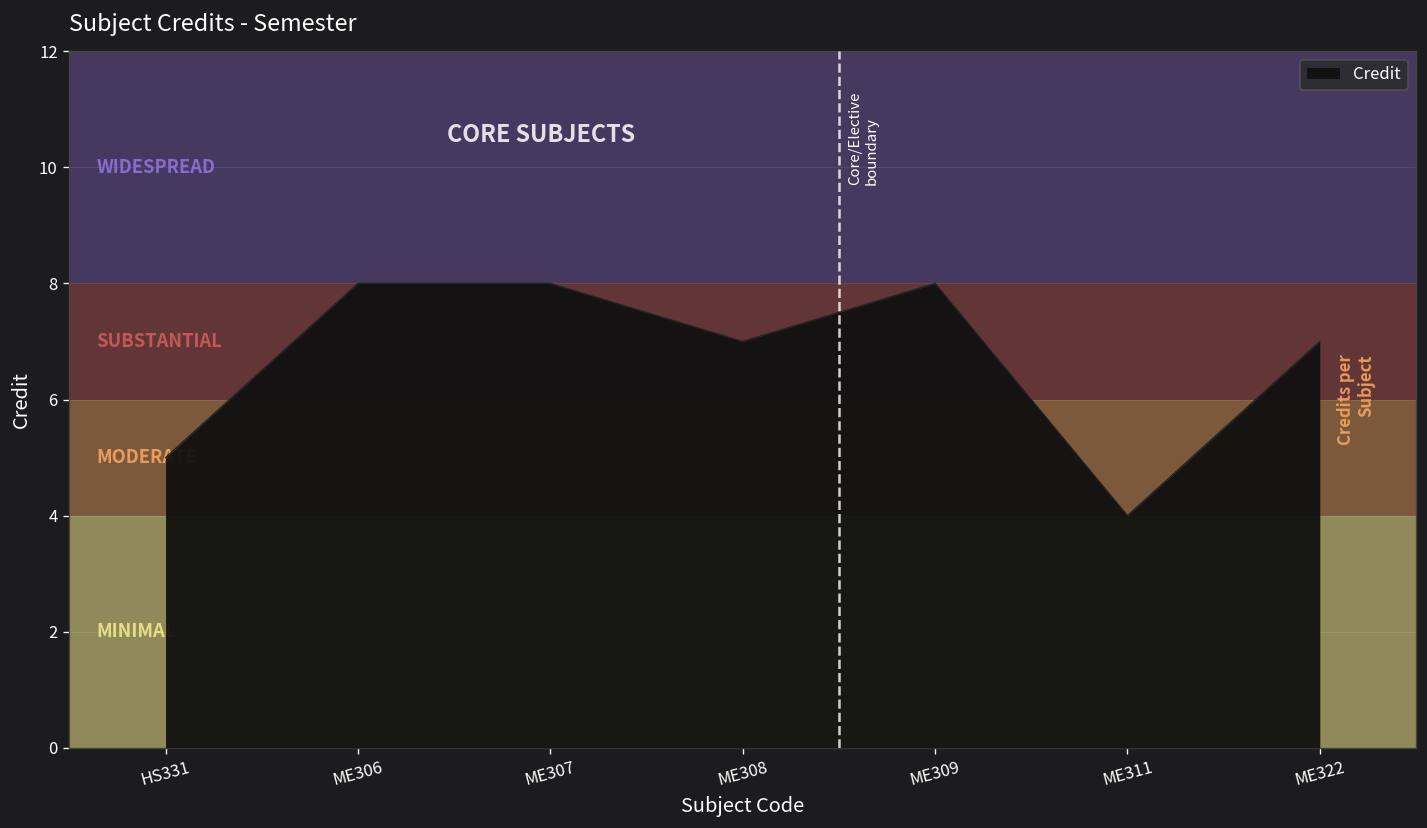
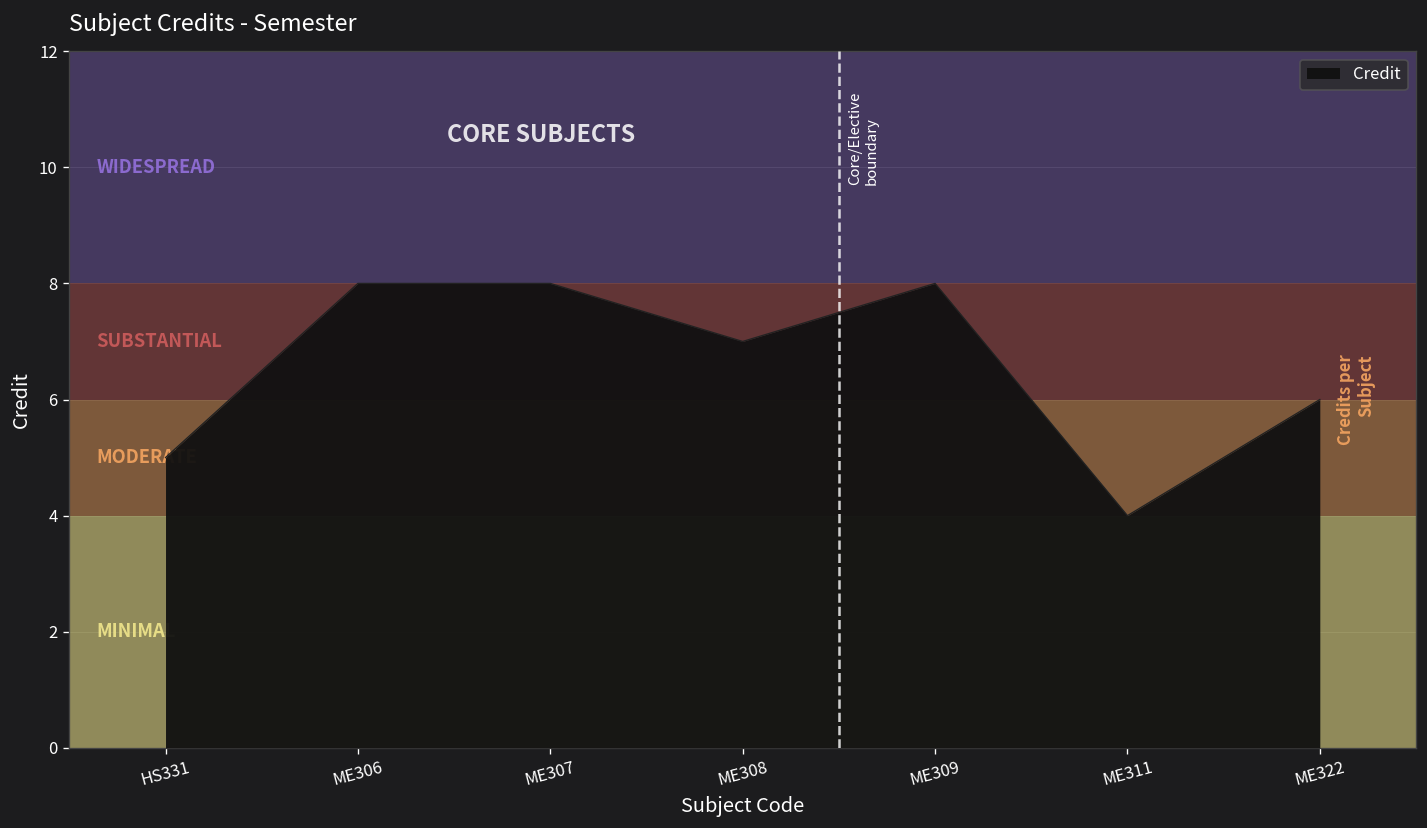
  {
    "HS331": 5,
    "ME306": 8,
    "ME307": 8,
    "ME308": 7,
    "ME309": 8,
    "ME311": 4,
-   "ME322": 7
+   "ME322": 6
  }
